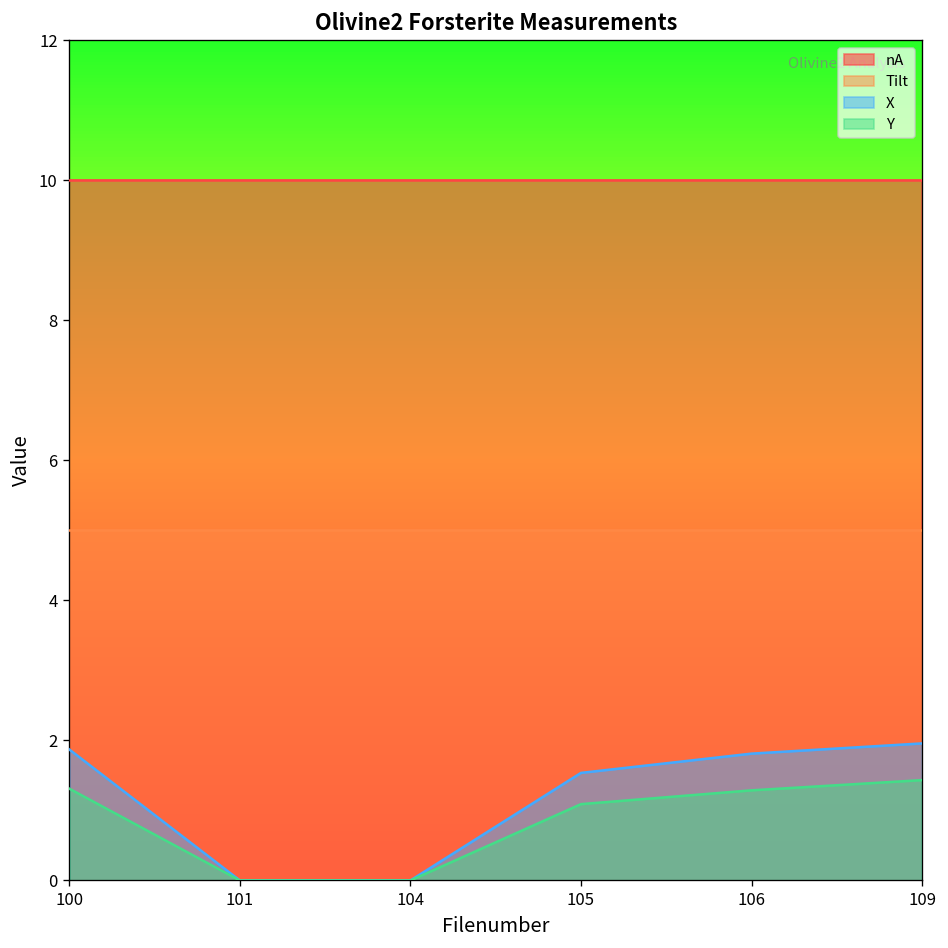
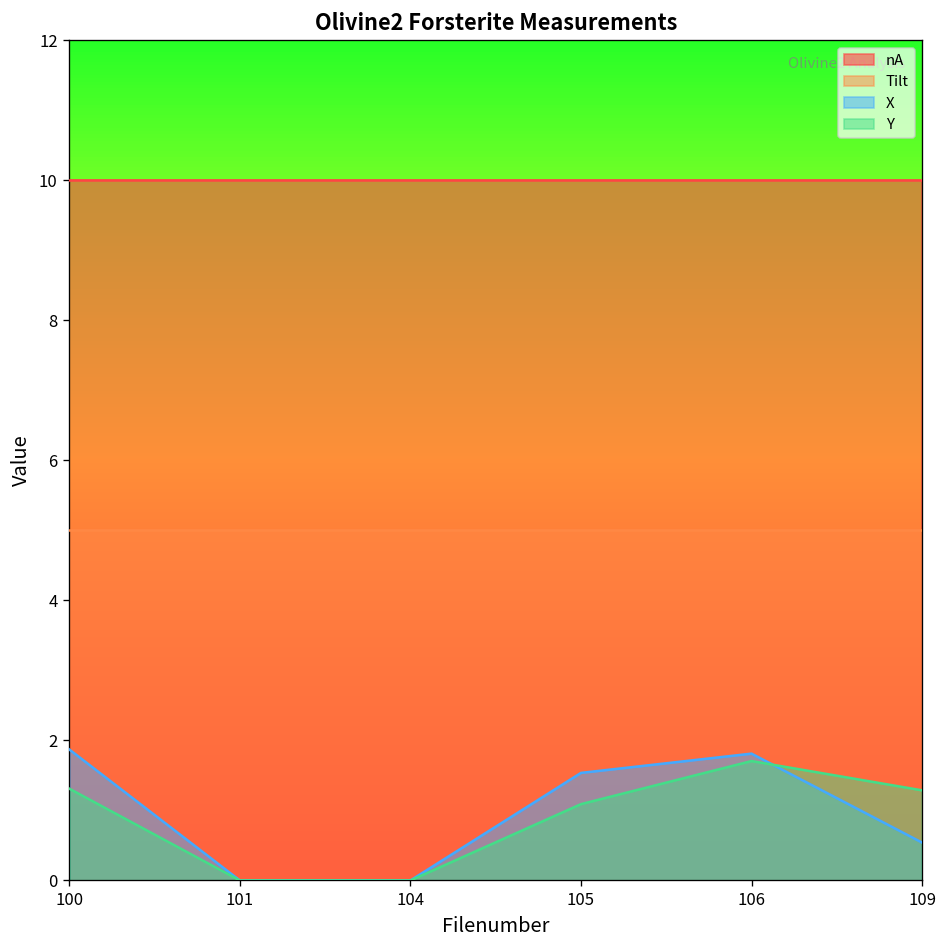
  {
    "nA": {
      "100": 10.0,
      "101": 10.0,
      "104": 10.0,
      "105": 10.0,
      "106": 10.0,
      "109": 10.0
    },
    "Tilt": {
      "100": 5.0,
      "101": 5.0,
      "104": 5.0,
      "105": 5.0,
      "106": 5.0,
      "109": 5.0
    },
    "X": {
      "100": 1.9,
      "105": 1.5,
      "106": 1.8,
-     "109": 2.0
+     "109": 0.5
    },
    "Y": {
      "100": 1.3,
      "105": 1.1,
-     "106": 1.3,
-     "109": 1.4
+     "106": 1.7,
+     "109": 1.3
    }
  }
